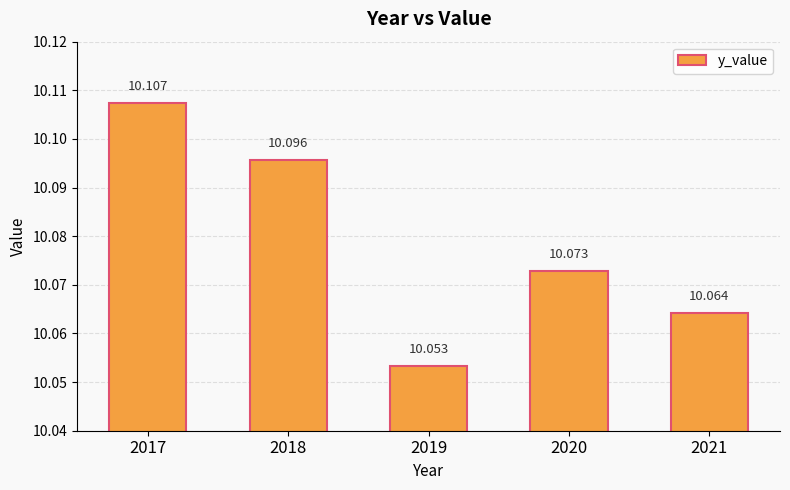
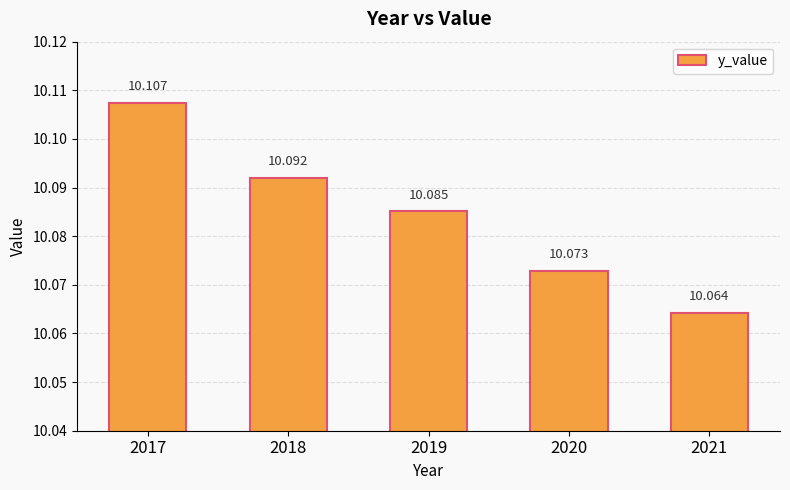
  {
    "2017": 10.107,
-   "2018": 10.096,
-   "2019": 10.053,
+   "2018": 10.092,
+   "2019": 10.085,
    "2020": 10.073,
    "2021": 10.064
  }
